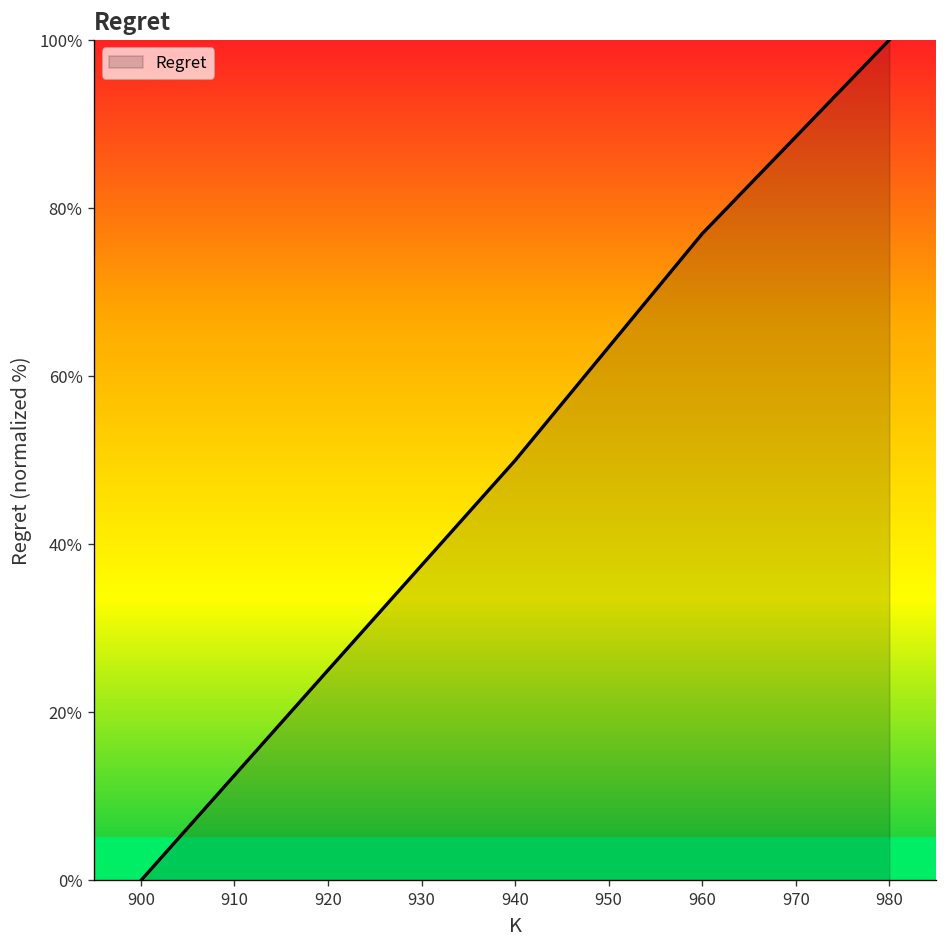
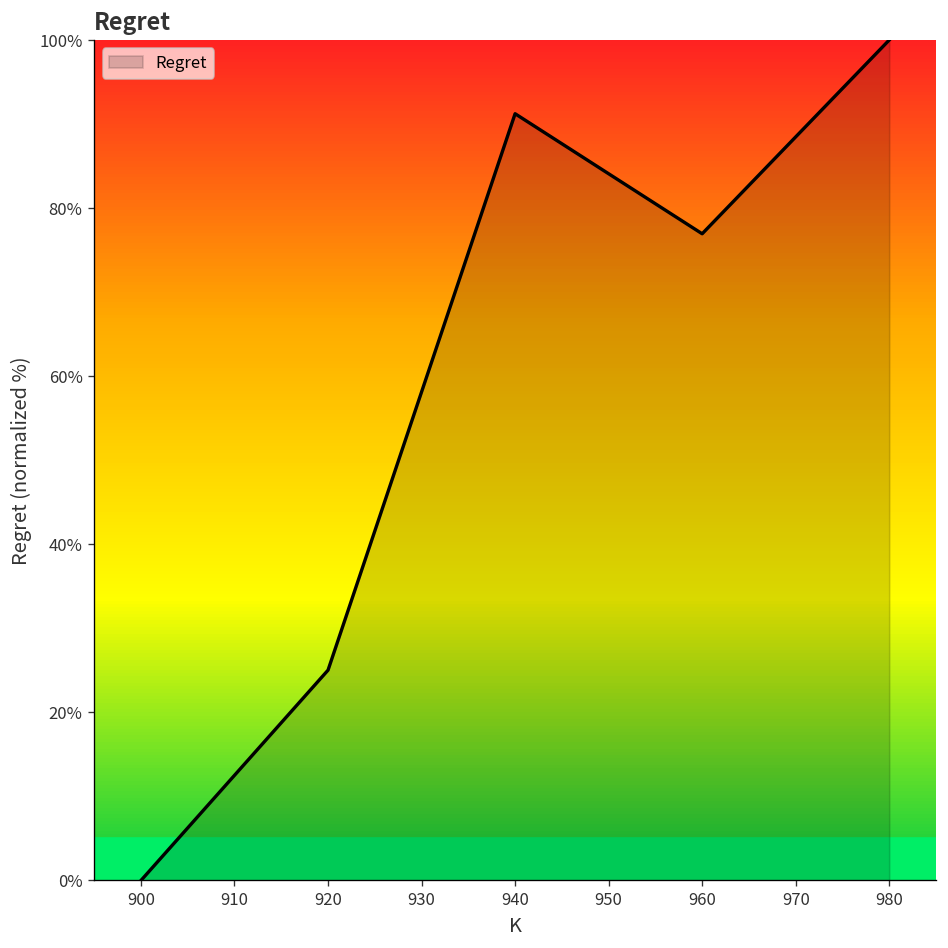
  {
    "920": "25%",
-   "940": "50%",
+   "940": "91%",
    "960": "77%",
    "980": "100%"
  }
